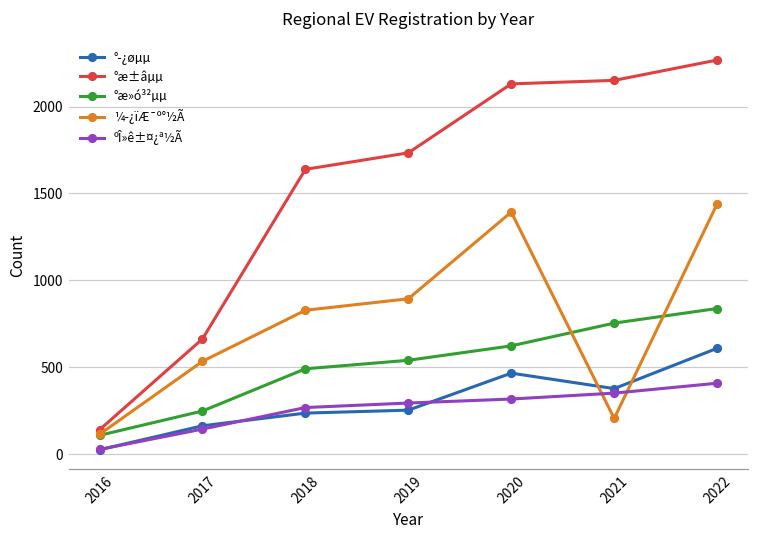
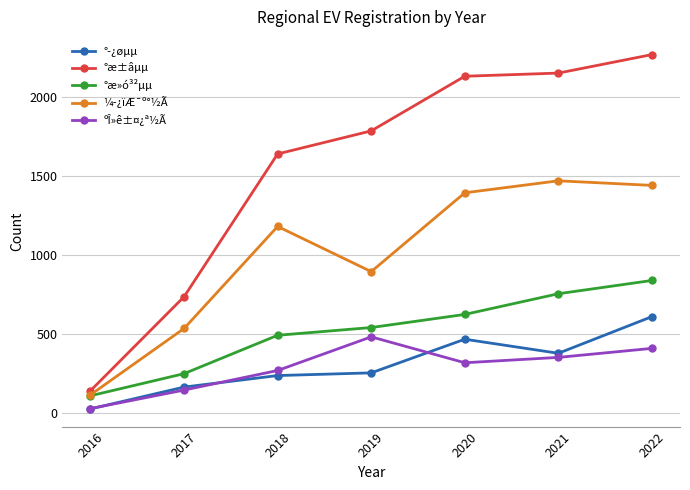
  {
    "°­¿øµµ": {
      "2017": 160,
      "2018": 240,
      "2019": 250,
      "2020": 470,
      "2021": 380,
      "2022": 610
    },
    "°æ±âµµ": {
      "2016": 140,
-     "2017": 660,
+     "2017": 740,
      "2018": 1640,
-     "2019": 1730,
+     "2019": 1790,
      "2020": 2130,
      "2021": 2150,
      "2022": 2270
    },
    "°æ»ó³²µµ": {
      "2017": 250,
      "2018": 490,
      "2019": 540,
      "2020": 620,
      "2021": 750,
      "2022": 840
    },
    "¼­¿ïÆ¯º°½Ã": {
      "2017": 530,
-     "2018": 830,
+     "2018": 1180,
      "2019": 890,
      "2020": 1390,
-     "2021": 210,
+     "2021": 1470,
      "2022": 1440
    },
    "ºÎ»ê±¤¿ª½Ã": {
      "2017": 140,
      "2018": 270,
-     "2019": 290,
+     "2019": 480,
      "2020": 320,
      "2021": 350,
      "2022": 410
    }
  }
